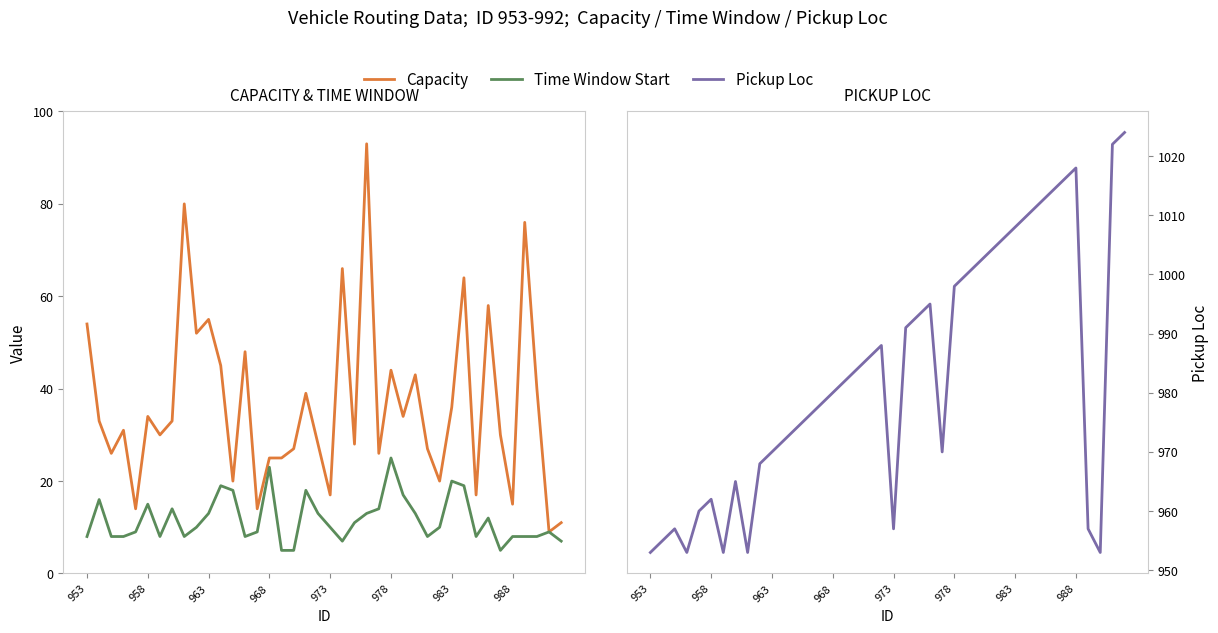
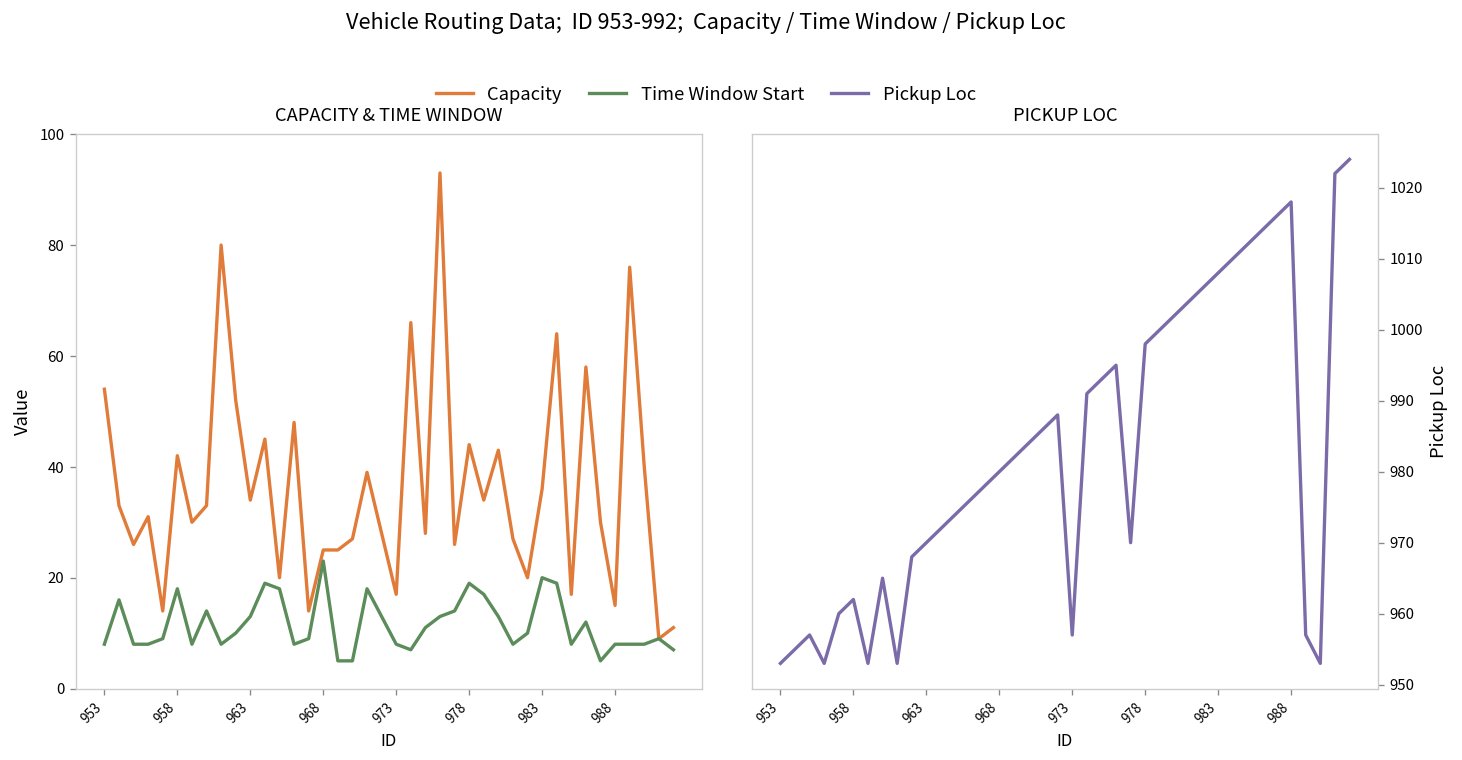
  {
    "CAPACITY & TIME WINDOW": {
      "Capacity": {
        "953": 54,
-       "958": 34,
-       "963": 55,
+       "958": 42,
+       "963": 34,
        "968": 25,
        "973": 17,
        "978": 44,
        "983": 36,
        "988": 15
      },
      "Time Window Start": {
        "953": 8,
-       "958": 15,
+       "958": 18,
        "963": 13,
        "968": 23,
-       "973": 10,
-       "978": 25,
+       "973": 8,
+       "978": 19,
        "983": 20,
        "988": 8
      }
    },
    "PICKUP LOC": {
      "953": 953,
      "958": 962,
      "963": 970,
      "968": 980,
      "973": 957,
      "978": 998,
      "983": 1008,
      "988": 1018
    }
  }
